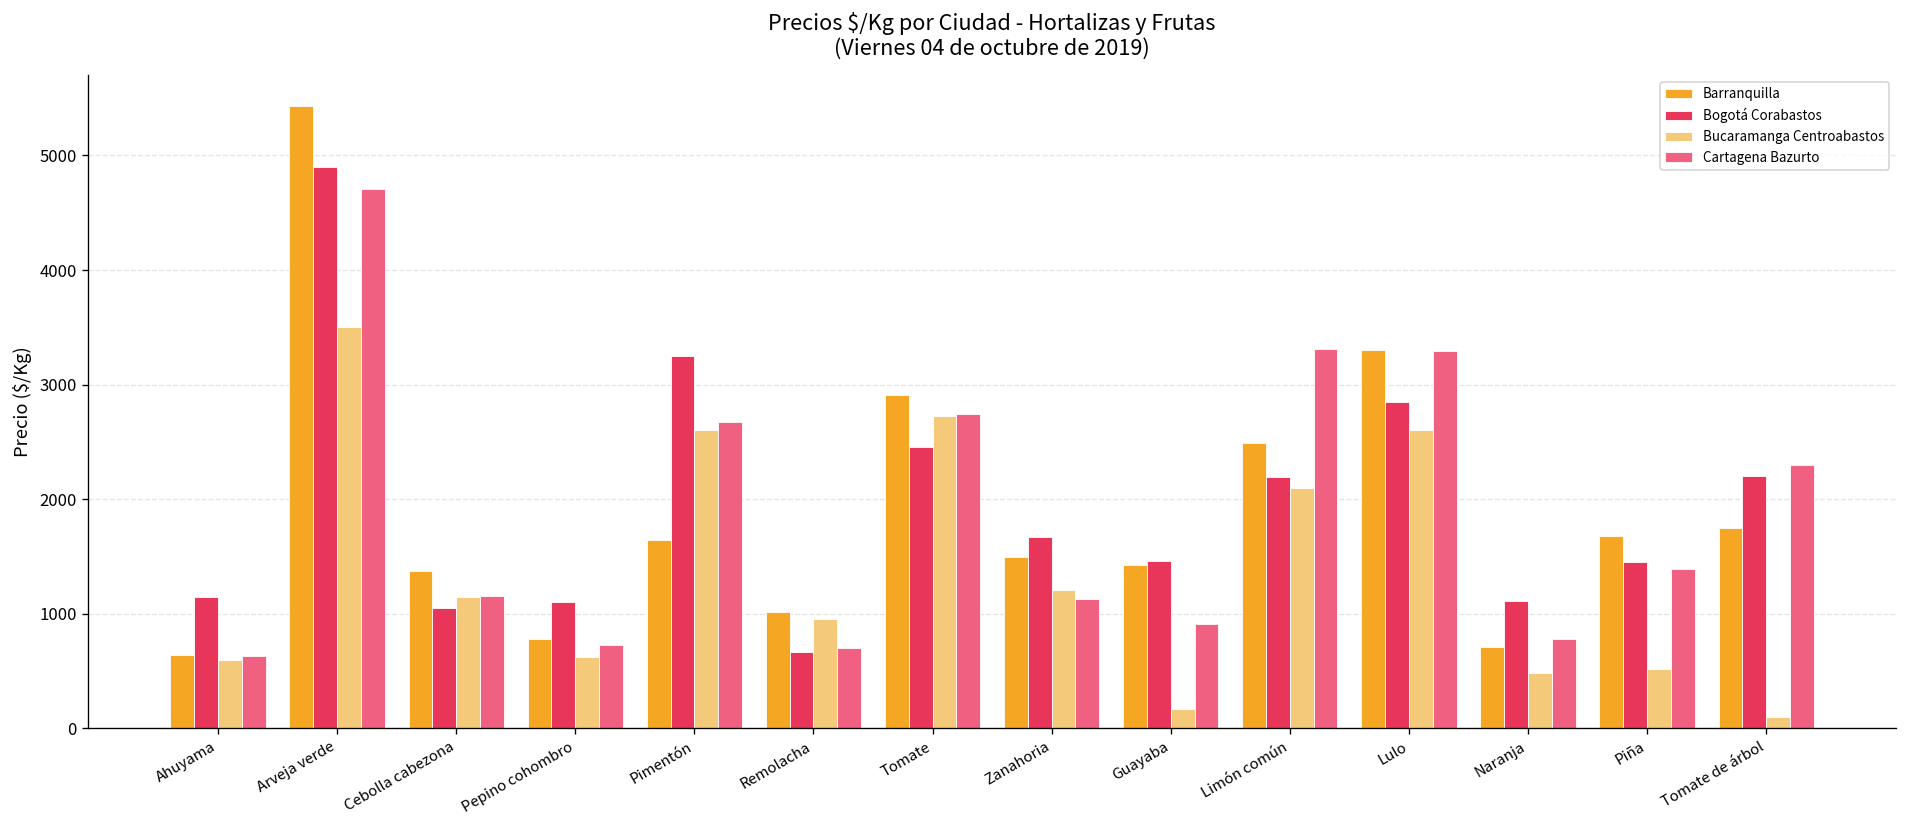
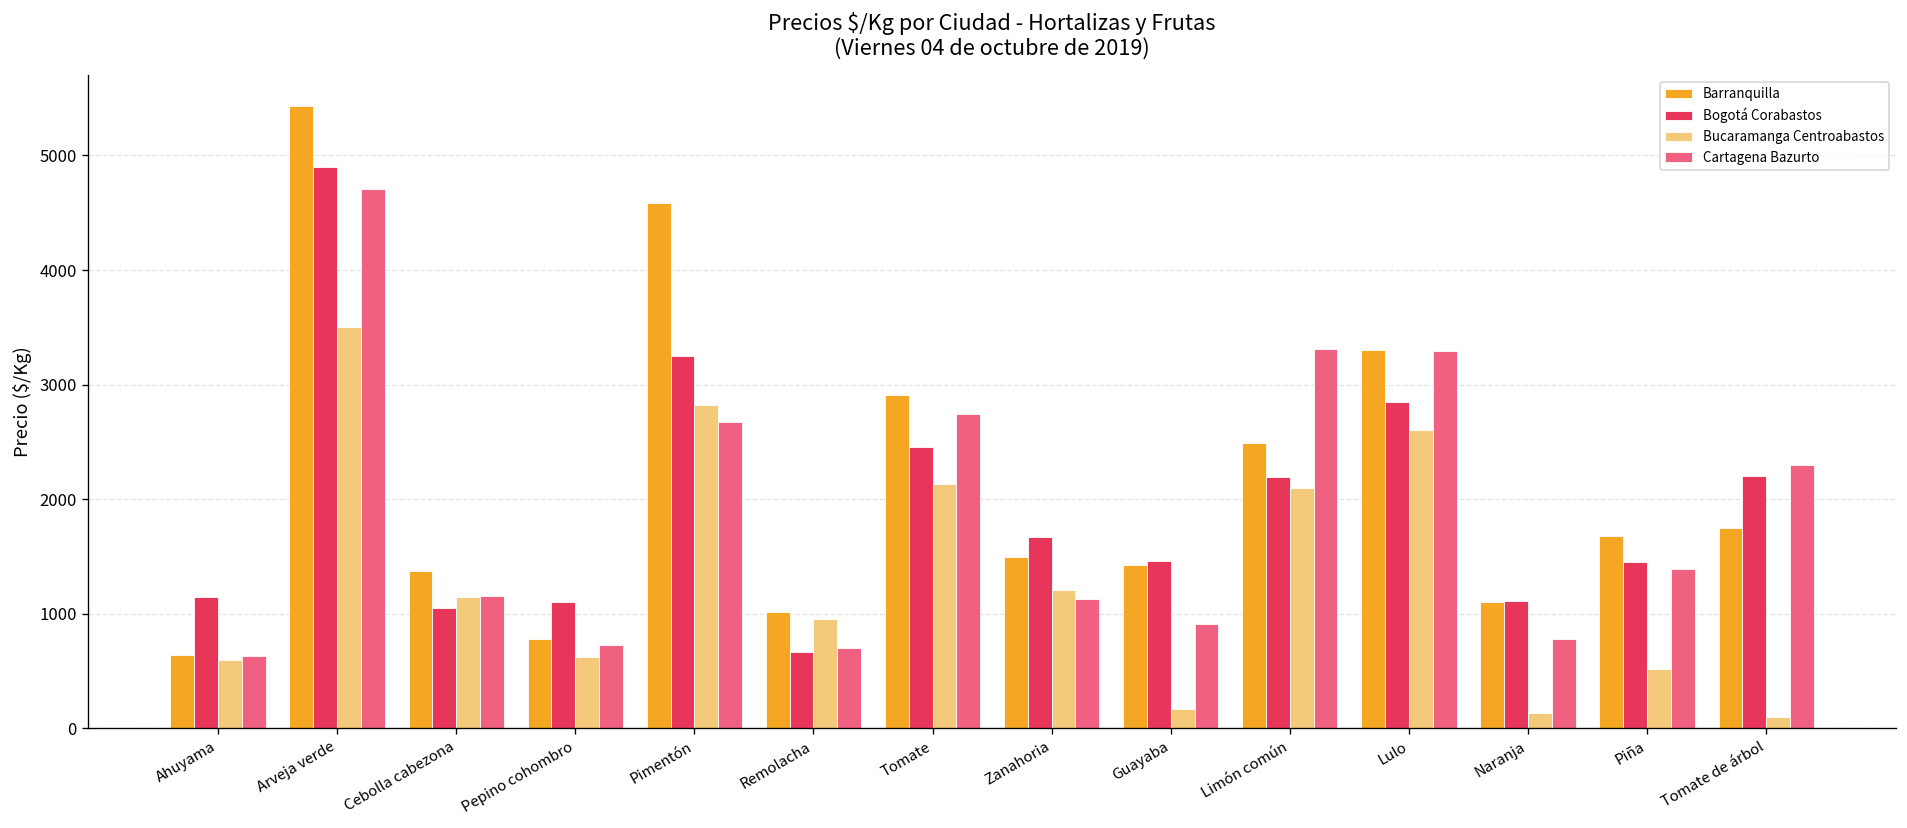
  {
    "Barranquilla": {
      "Ahuyama": 600,
      "Arveja verde": 5400,
      "Cebolla cabezona": 1400,
      "Pepino cohombro": 800,
-     "Pimentón": 1600,
+     "Pimentón": 4600,
      "Remolacha": 1000,
      "Tomate": 2900,
      "Zanahoria": 1500,
      "Guayaba": 1400,
      "Limón común": 2500,
      "Lulo": 3300,
-     "Naranja": 700,
+     "Naranja": 1100,
      "Piña": 1700,
      "Tomate de árbol": 1700
    },
    "Bucaramanga Centroabastos": {
      "Ahuyama": 600,
      "Arveja verde": 3500,
      "Cebolla cabezona": 1200,
      "Pepino cohombro": 600,
-     "Pimentón": 2600,
+     "Pimentón": 2800,
      "Remolacha": 1000,
-     "Tomate": 2700,
+     "Tomate": 2100,
      "Zanahoria": 1200,
      "Guayaba": 200,
      "Limón común": 2100,
      "Lulo": 2600,
-     "Naranja": 500,
+     "Naranja": 100,
      "Piña": 500,
      "Tomate de árbol": 100
    }
  }
